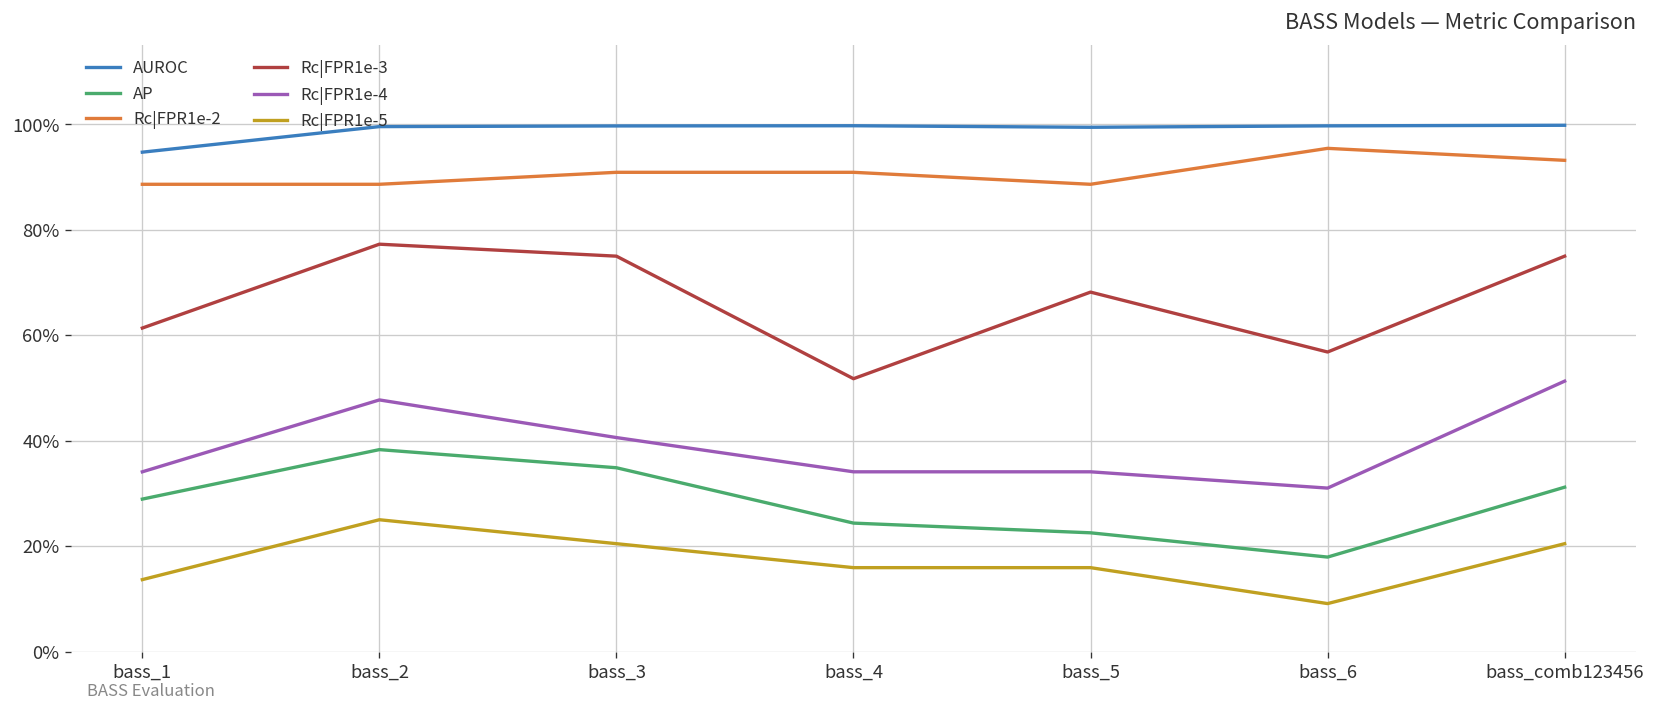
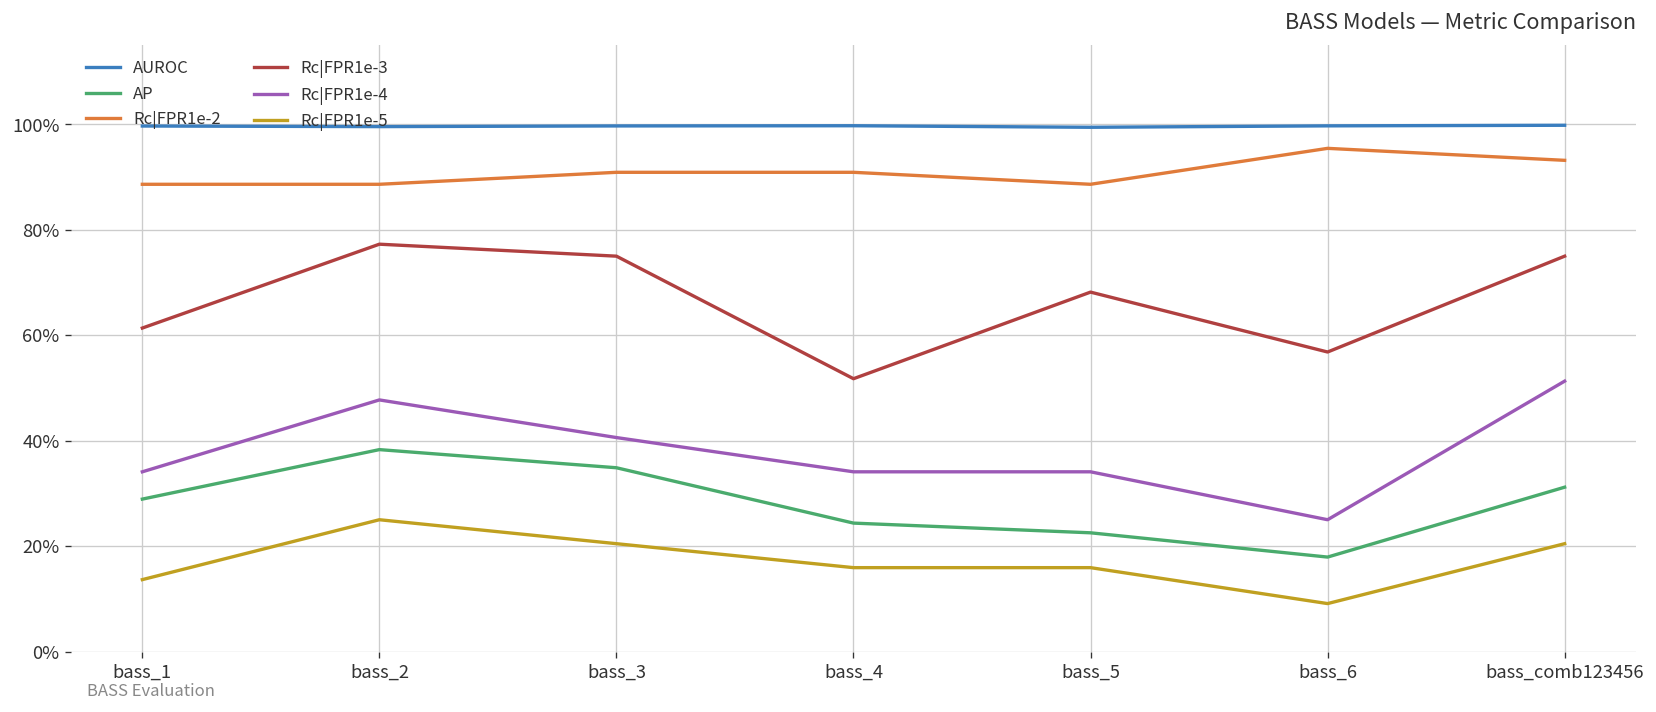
  {
    "AUROC": {
-     "bass_1": "95%",
+     "bass_1": "100%",
      "bass_2": "100%",
      "bass_3": "100%",
      "bass_4": "100%",
      "bass_5": "99%",
      "bass_6": "100%",
      "bass_comb123456": "100%"
    },
    "AP": {
      "bass_1": "29%",
      "bass_2": "38%",
      "bass_3": "35%",
      "bass_4": "24%",
      "bass_5": "23%",
      "bass_6": "18%",
      "bass_comb123456": "31%"
    },
    "Rc|FPR1e-3": {
      "bass_1": "61%",
      "bass_2": "77%",
      "bass_3": "75%",
      "bass_4": "52%",
      "bass_5": "68%",
      "bass_6": "57%",
      "bass_comb123456": "75%"
    },
    "Rc|FPR1e-4": {
      "bass_1": "34%",
      "bass_2": "48%",
      "bass_3": "41%",
      "bass_4": "34%",
      "bass_5": "34%",
-     "bass_6": "31%",
+     "bass_6": "25%",
      "bass_comb123456": "51%"
    }
  }
